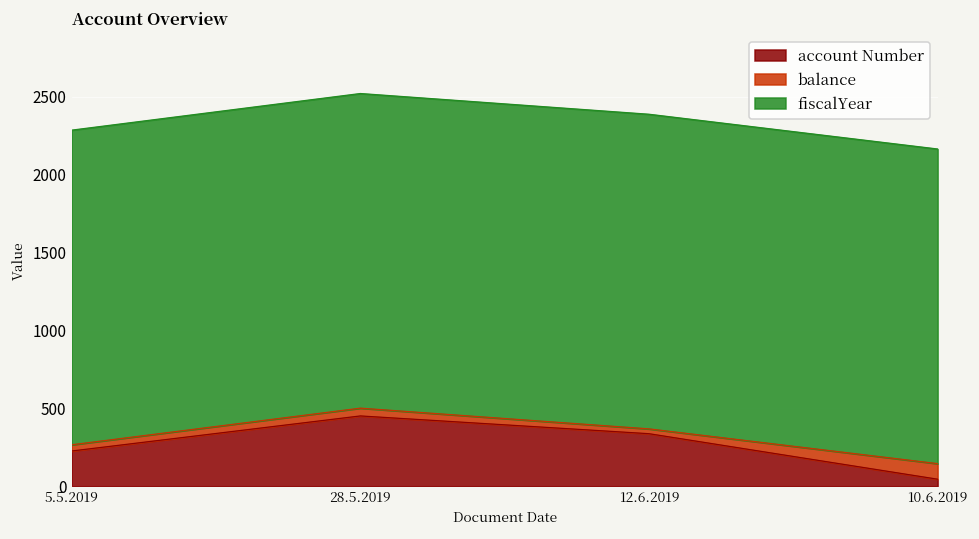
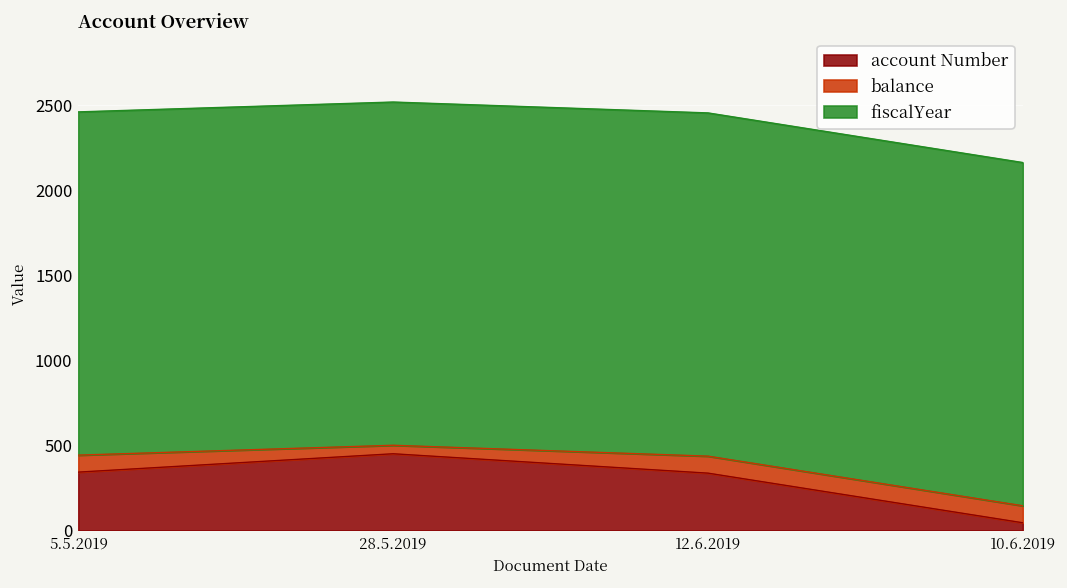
  {
    "account Number": {
-     "5.5.2019": 230,
+     "5.5.2019": 340,
      "28.5.2019": 450,
      "12.6.2019": 340,
      "10.6.2019": 50
    },
    "balance": {
-     "5.5.2019": 40,
+     "5.5.2019": 100,
      "28.5.2019": 50,
-     "12.6.2019": 30,
+     "12.6.2019": 100,
      "10.6.2019": 100
    },
    "fiscalYear": {
      "5.5.2019": 2020,
      "28.5.2019": 2020,
      "12.6.2019": 2020,
      "10.6.2019": 2020
    }
  }
